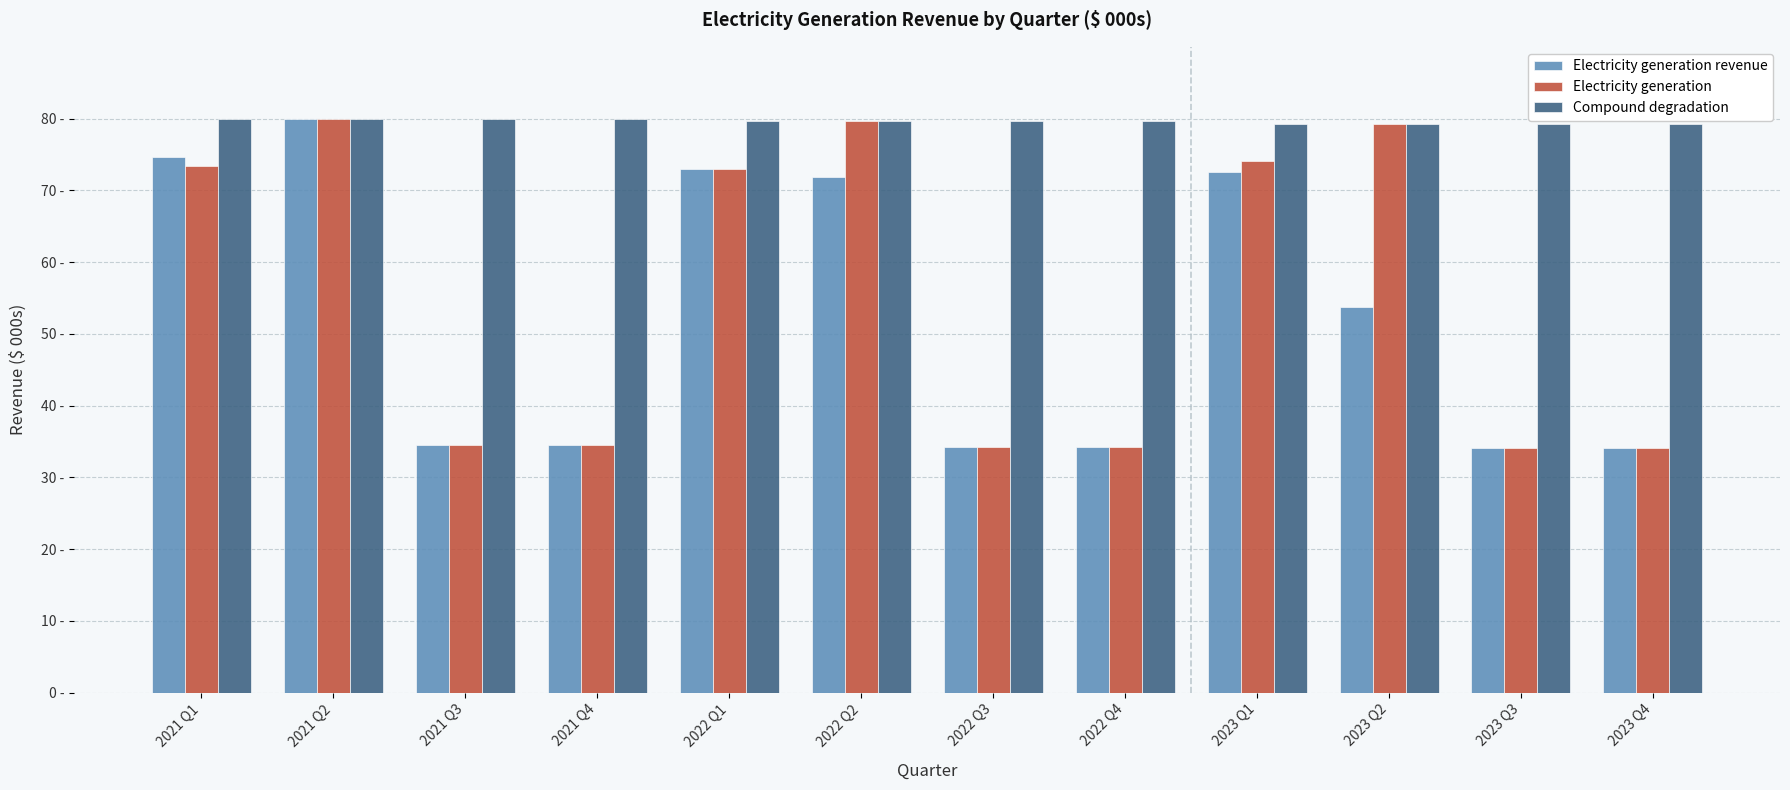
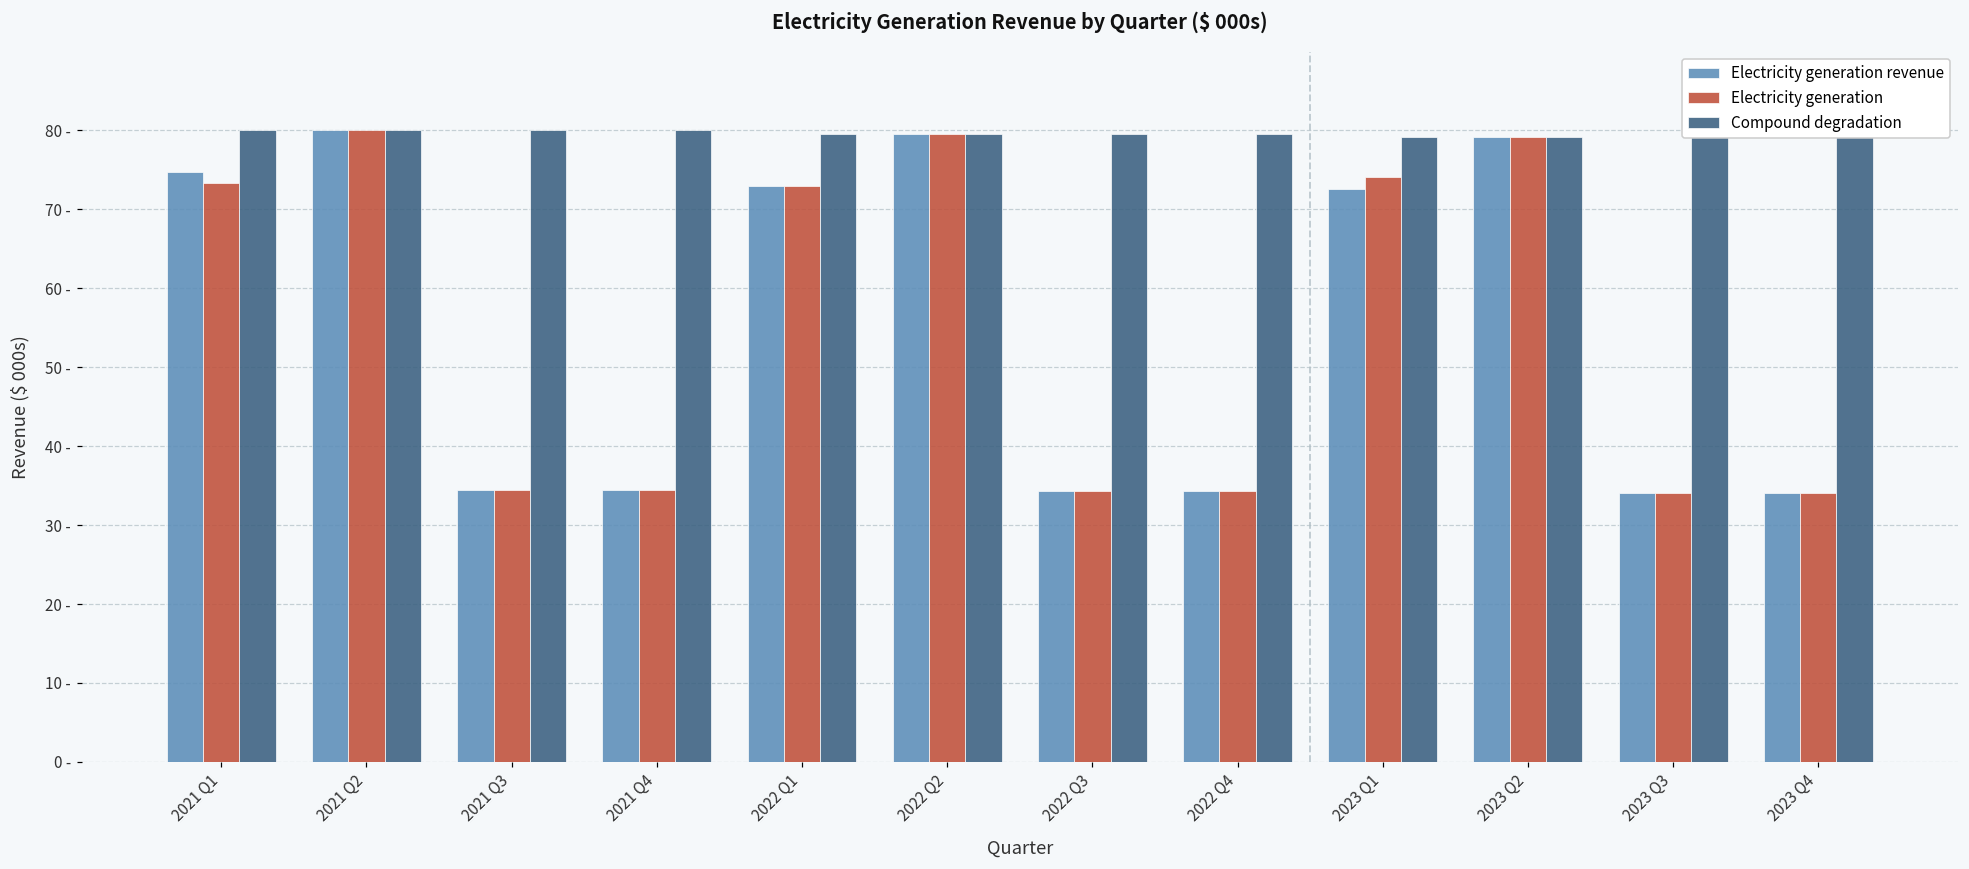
  {
    "Electricity generation revenue": {
      "2021 Q1": "75 -",
      "2021 Q2": "80 -",
      "2021 Q3": "34 -",
      "2021 Q4": "34 -",
      "2022 Q1": "73 -",
-     "2022 Q2": "72 -",
+     "2022 Q2": "80 -",
      "2022 Q3": "34 -",
      "2022 Q4": "34 -",
      "2023 Q1": "73 -",
-     "2023 Q2": "54 -",
+     "2023 Q2": "79 -",
      "2023 Q3": "34 -",
      "2023 Q4": "34 -"
    },
    "Electricity generation": {
      "2021 Q1": "73 -",
      "2021 Q2": "80 -",
      "2021 Q3": "34 -",
      "2021 Q4": "34 -",
      "2022 Q1": "73 -",
      "2022 Q2": "80 -",
      "2022 Q3": "34 -",
      "2022 Q4": "34 -",
      "2023 Q1": "74 -",
      "2023 Q2": "79 -",
      "2023 Q3": "34 -",
      "2023 Q4": "34 -"
    },
    "Compound degradation": {
      "2021 Q1": "80 -",
      "2021 Q2": "80 -",
      "2021 Q3": "80 -",
      "2021 Q4": "80 -",
      "2022 Q1": "80 -",
      "2022 Q2": "80 -",
      "2022 Q3": "80 -",
      "2022 Q4": "80 -",
      "2023 Q1": "79 -",
      "2023 Q2": "79 -",
      "2023 Q3": "79 -",
      "2023 Q4": "79 -"
    }
  }
